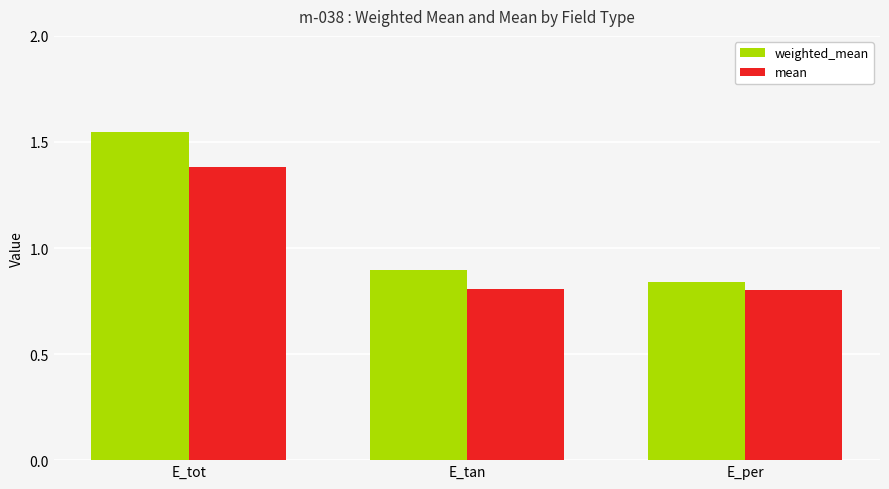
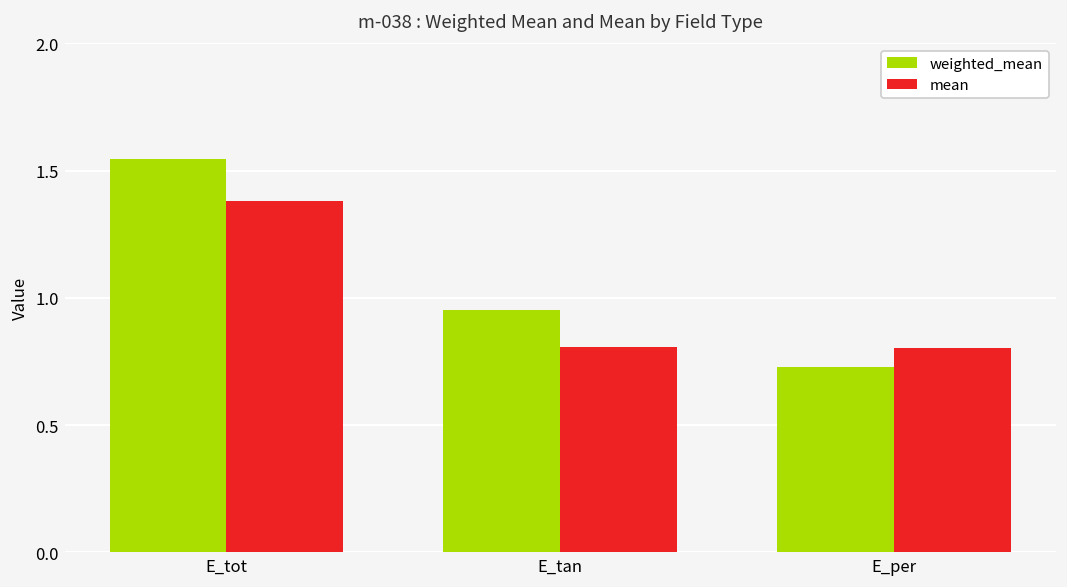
  {
    "weighted_mean": {
      "E_tot": 1.54,
-     "E_tan": 0.90,
-     "E_per": 0.84
+     "E_tan": 0.95,
+     "E_per": 0.73
    },
    "mean": {
      "E_tot": 1.38,
      "E_tan": 0.81,
      "E_per": 0.80
    }
  }
